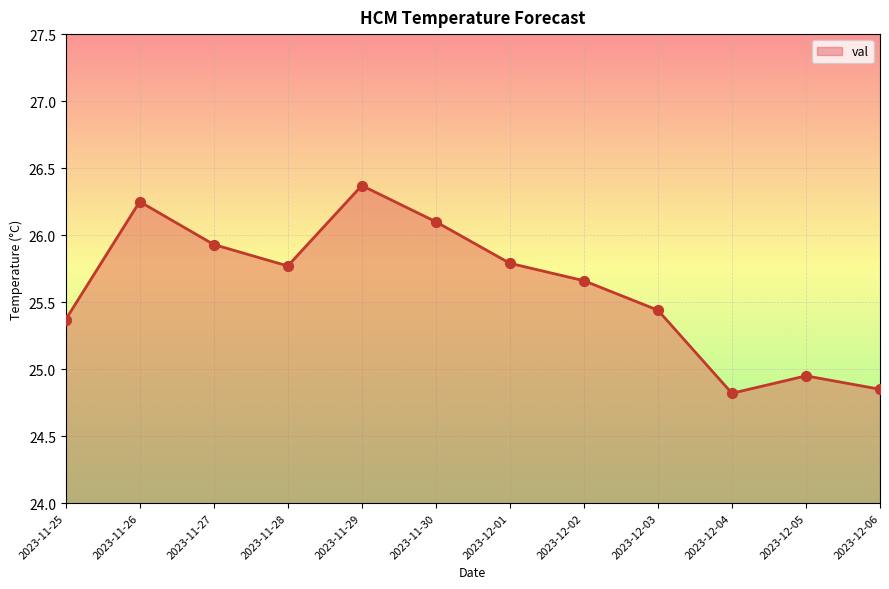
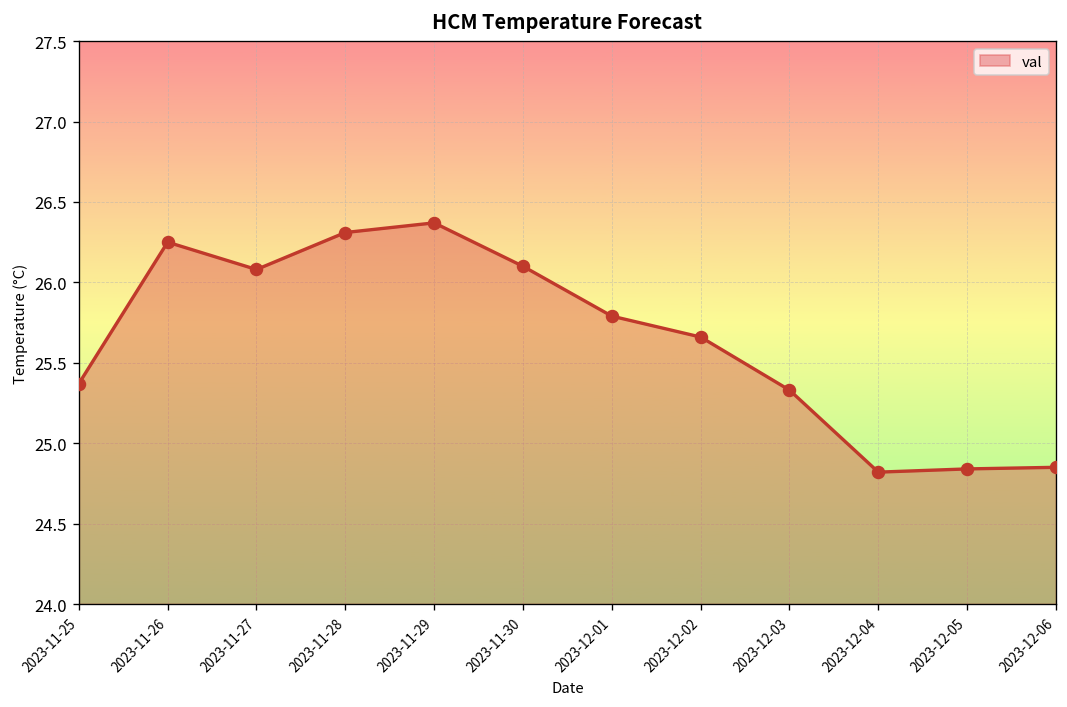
  {
    "2023-11-25": 25.37,
    "2023-11-26": 26.25,
-   "2023-11-27": 25.93,
-   "2023-11-28": 25.77,
+   "2023-11-27": 26.08,
+   "2023-11-28": 26.31,
    "2023-11-29": 26.37,
    "2023-11-30": 26.10,
    "2023-12-01": 25.79,
    "2023-12-02": 25.66,
-   "2023-12-03": 25.44,
+   "2023-12-03": 25.33,
    "2023-12-04": 24.82,
-   "2023-12-05": 24.95,
+   "2023-12-05": 24.84,
    "2023-12-06": 24.85
  }
